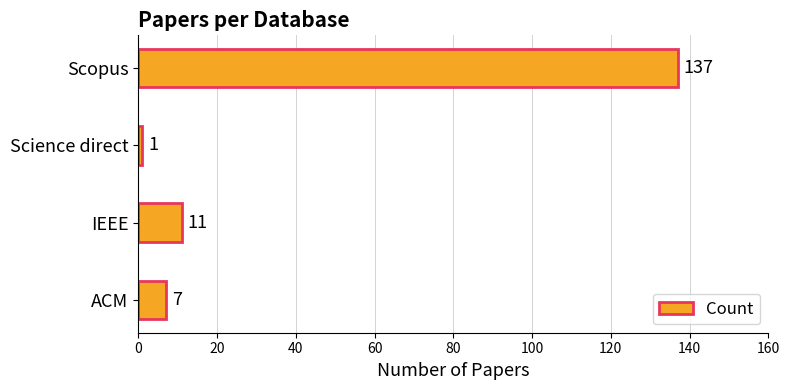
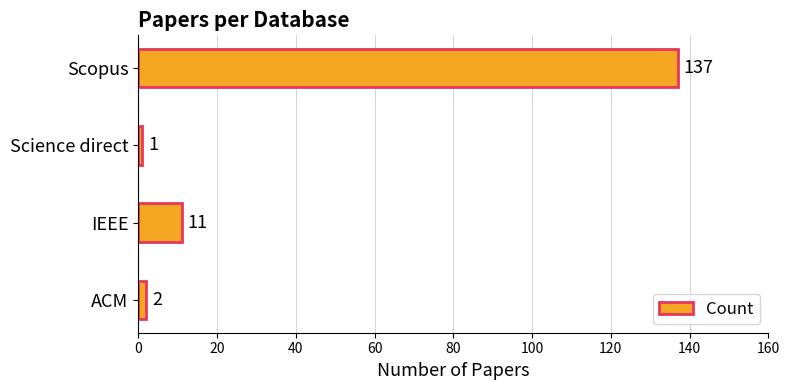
  {
    "Scopus": 137,
    "Science direct": 1,
    "IEEE": 11,
-   "ACM": 7
+   "ACM": 2
  }
